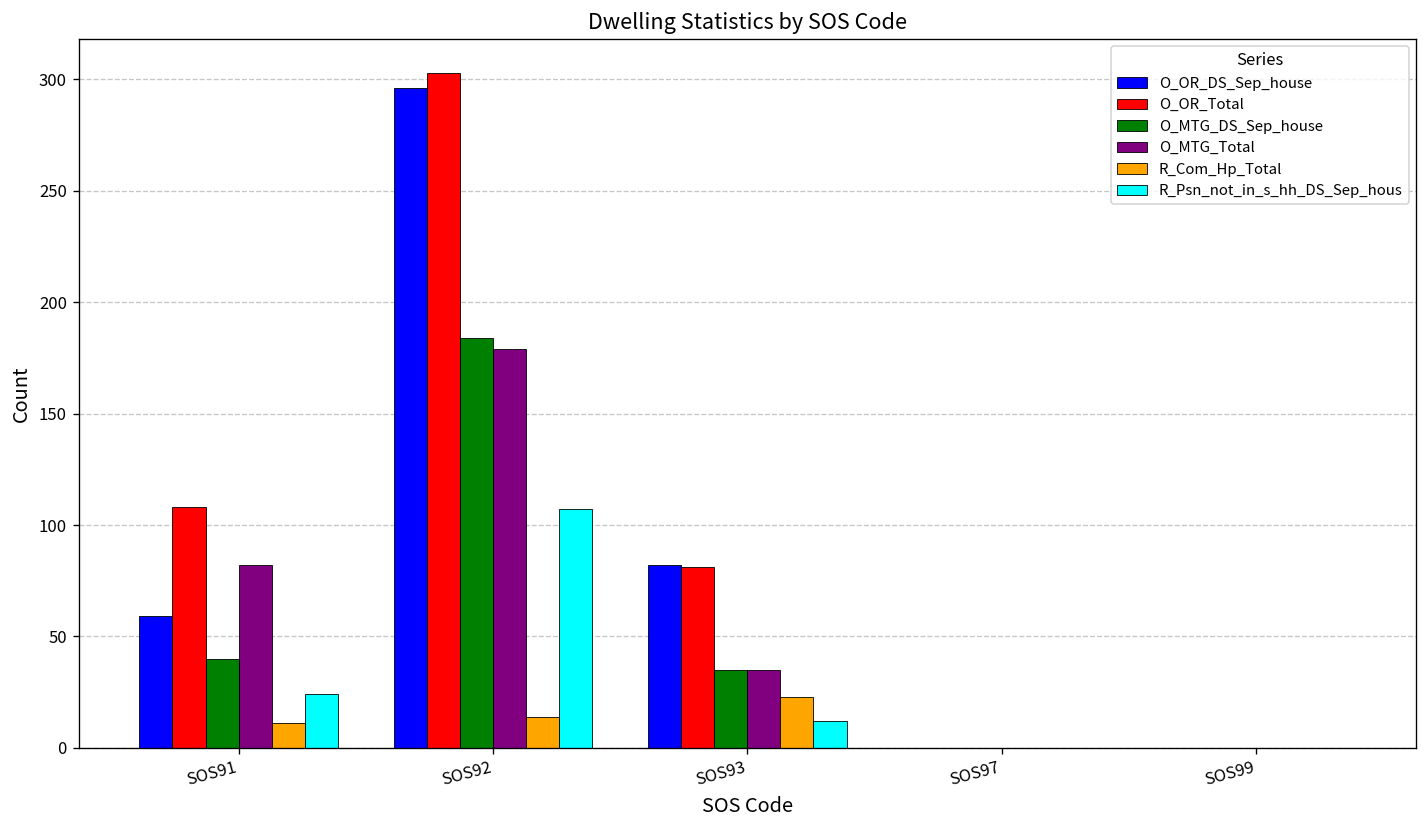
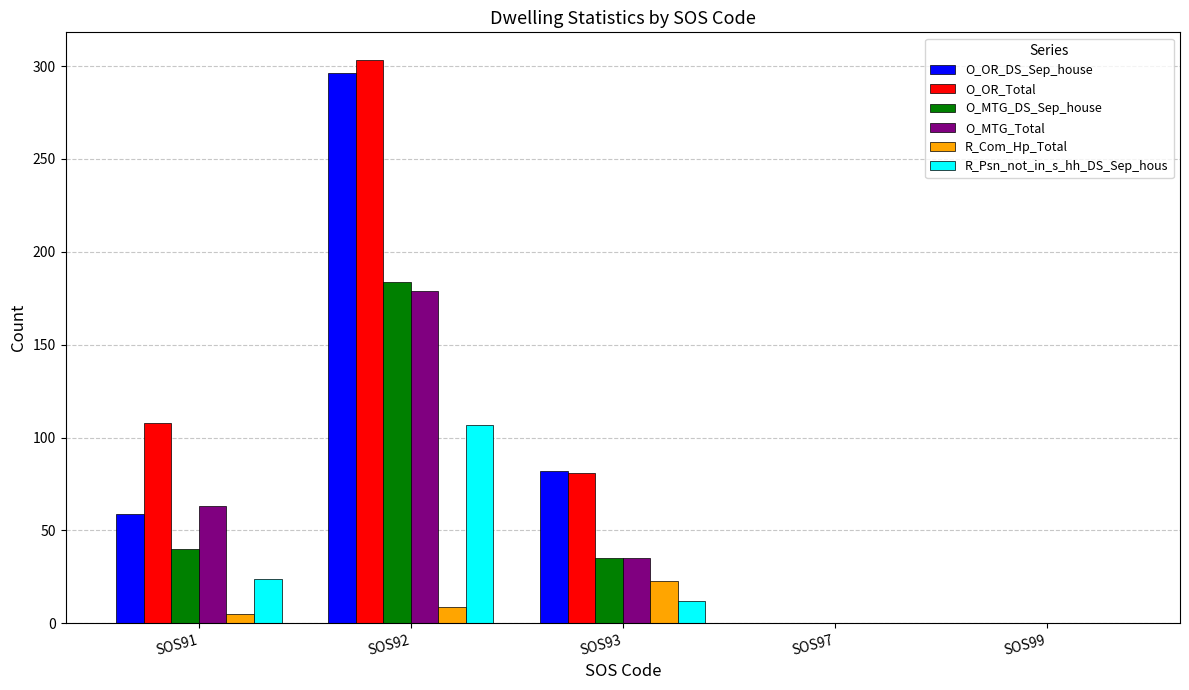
  {
    "O_OR_DS_Sep_house": {
      "SOS91": 59,
      "SOS92": 296,
      "SOS93": 82,
      "SOS97": 0,
      "SOS99": 0
    },
    "O_OR_Total": {
      "SOS91": 108,
      "SOS92": 303,
      "SOS93": 81,
      "SOS97": 0,
      "SOS99": 0
    },
    "O_MTG_DS_Sep_house": {
      "SOS91": 40,
      "SOS92": 184,
      "SOS93": 35,
      "SOS97": 0,
      "SOS99": 0
    },
    "O_MTG_Total": {
-     "SOS91": 82,
+     "SOS91": 63,
      "SOS92": 179,
      "SOS93": 35,
      "SOS97": 0,
      "SOS99": 0
    },
    "R_Com_Hp_Total": {
-     "SOS91": 11,
-     "SOS92": 14,
+     "SOS91": 5,
+     "SOS92": 9,
      "SOS93": 23,
      "SOS97": 0,
      "SOS99": 0
    },
    "R_Psn_not_in_s_hh_DS_Sep_hous": {
      "SOS91": 24,
      "SOS92": 107,
      "SOS93": 12,
      "SOS97": 0,
      "SOS99": 0
    }
  }
